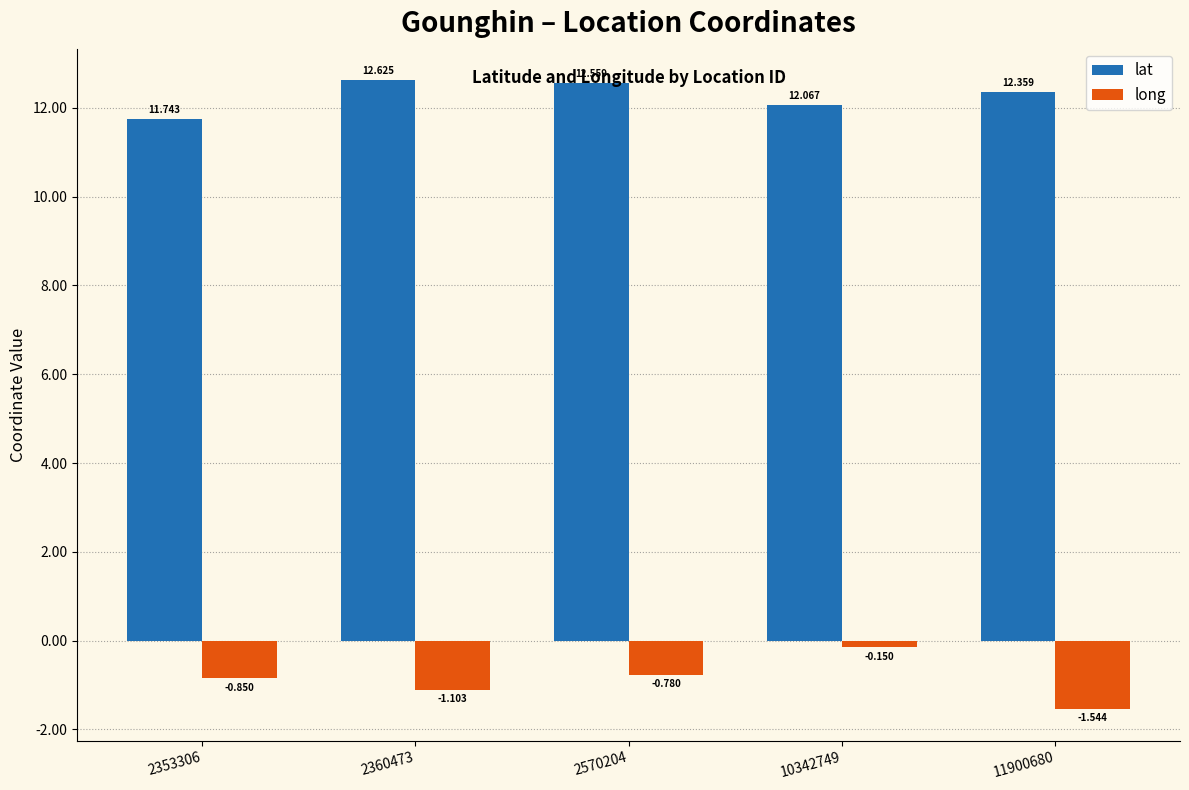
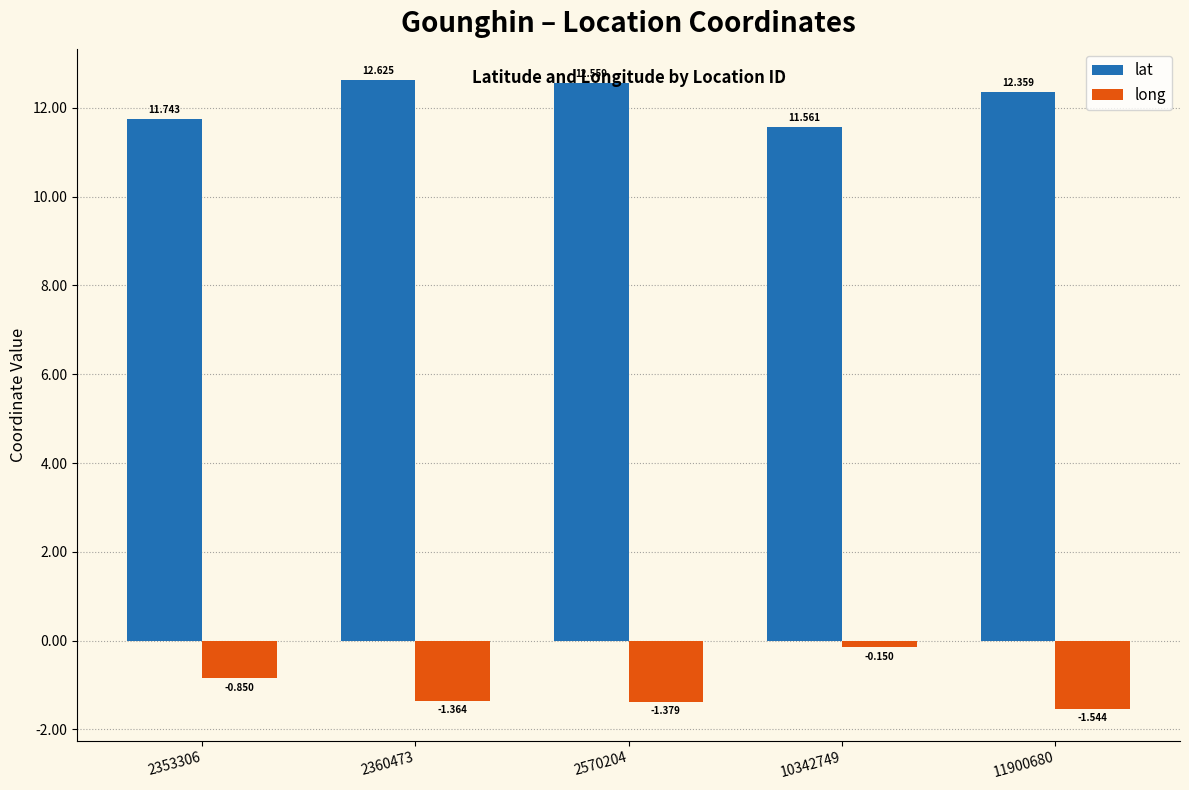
  {
    "lat": {
      "2353306": 11.743,
      "2360473": 12.625,
-     "10342749": 12.067,
+     "10342749": 11.561,
      "11900680": 12.359
    },
    "long": {
      "2353306": -0.850,
-     "2360473": -1.103,
-     "2570204": -0.780,
+     "2360473": -1.364,
+     "2570204": -1.379,
      "10342749": -0.150,
      "11900680": -1.544
    }
  }
